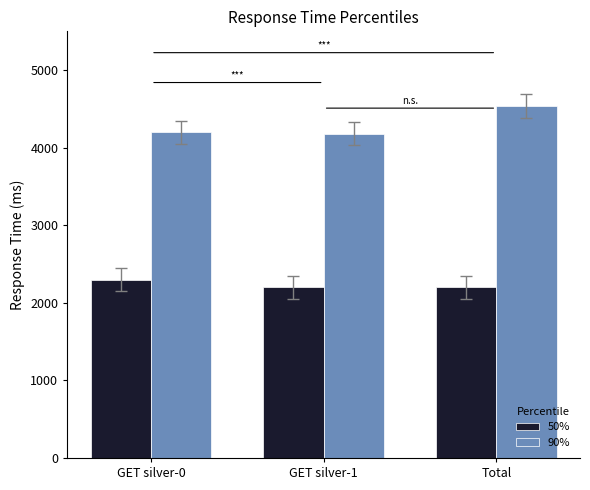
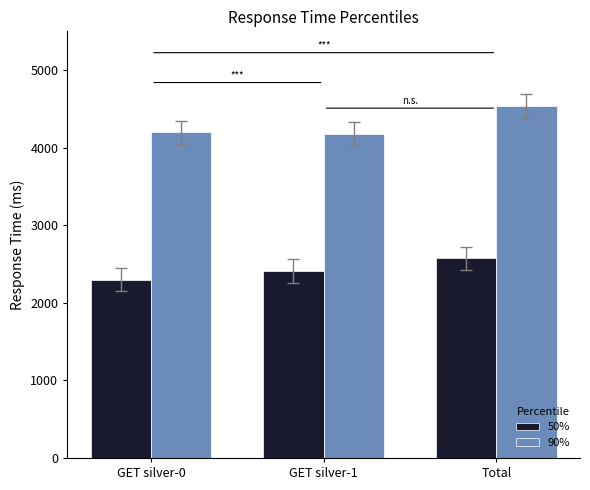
  {
    "50%": {
      "GET silver-0": 2300,
-     "GET silver-1": 2200,
-     "Total": 2200
+     "GET silver-1": 2400,
+     "Total": 2600
    },
    "90%": {
      "GET silver-0": 4200,
      "GET silver-1": 4200,
      "Total": 4500
    }
  }
